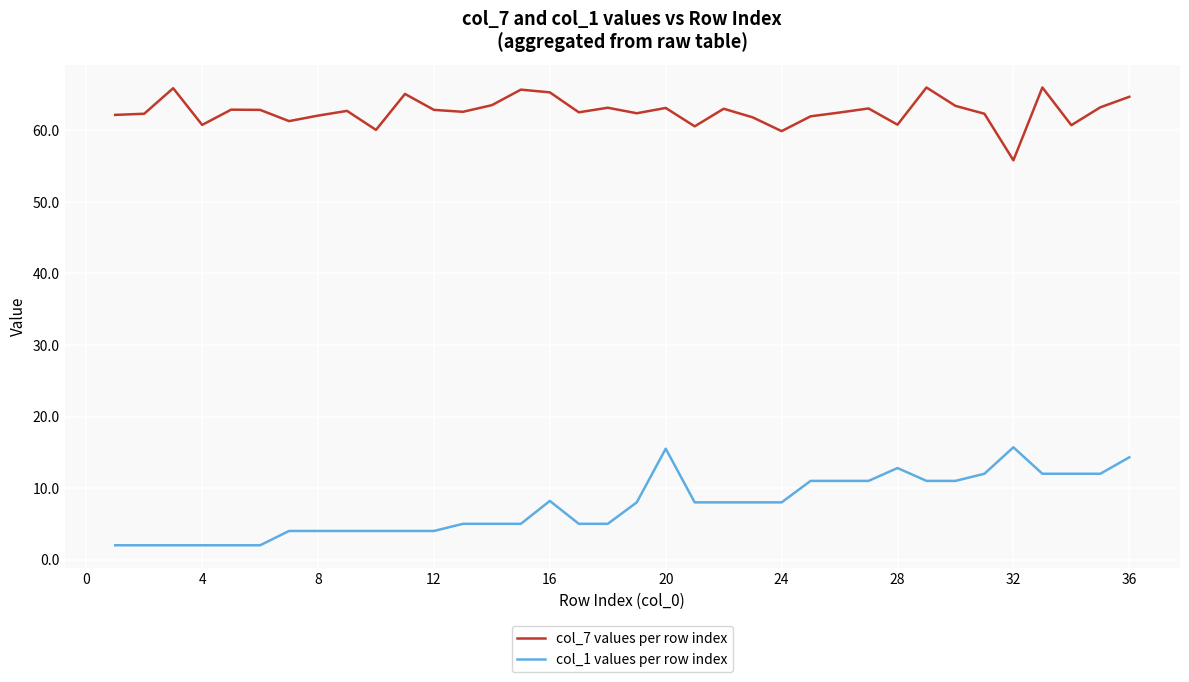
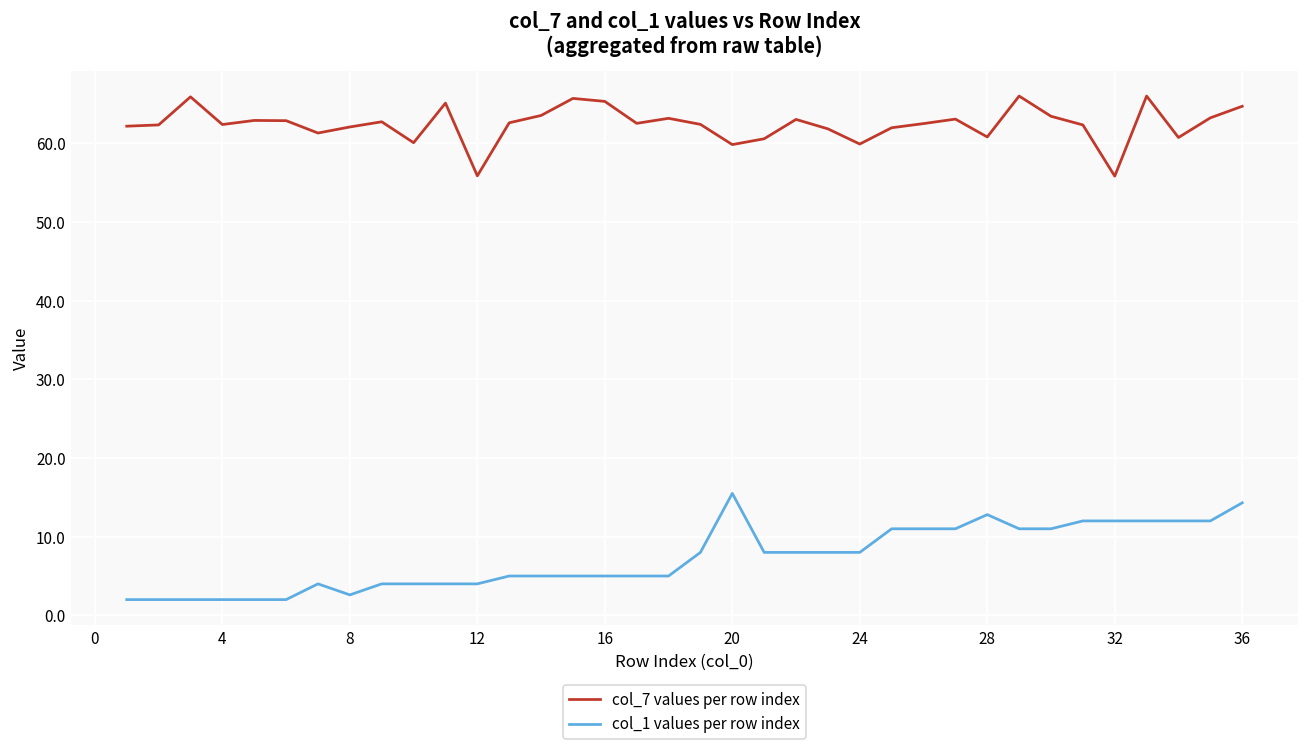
  {
    "col_7 values per row index": {
-     "4": 61,
+     "4": 62,
      "8": 62,
-     "12": 63,
+     "12": 56,
      "16": 65,
-     "20": 63,
+     "20": 60,
      "24": 60,
      "28": 61,
      "32": 56,
      "36": 65
    },
    "col_1 values per row index": {
      "4": 2,
-     "8": 4,
+     "8": 3,
      "12": 4,
-     "16": 8,
+     "16": 5,
      "20": 16,
      "24": 8,
      "28": 13,
-     "32": 16,
+     "32": 12,
      "36": 14
    }
  }
